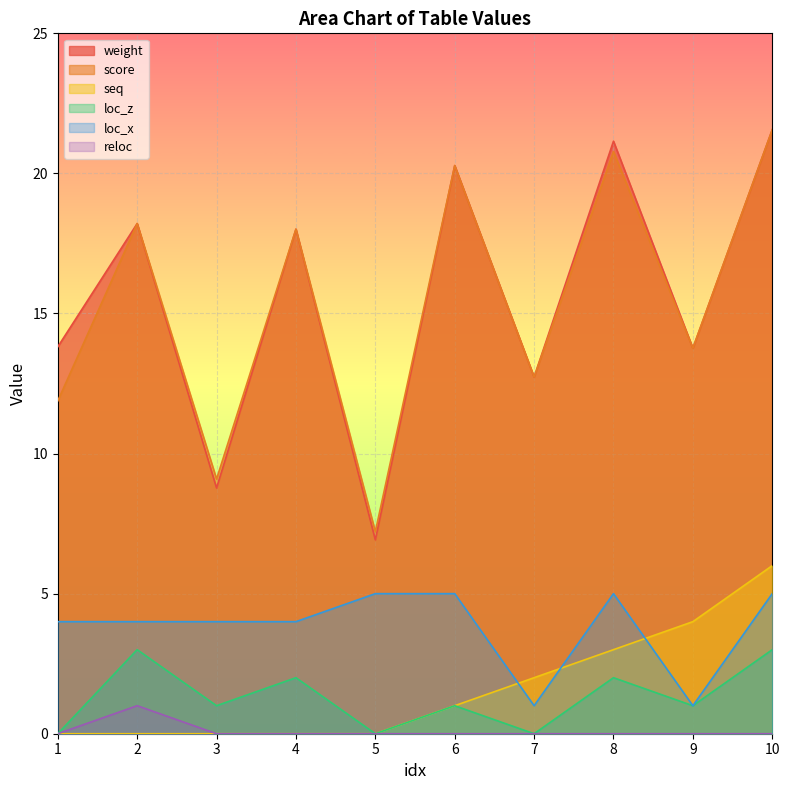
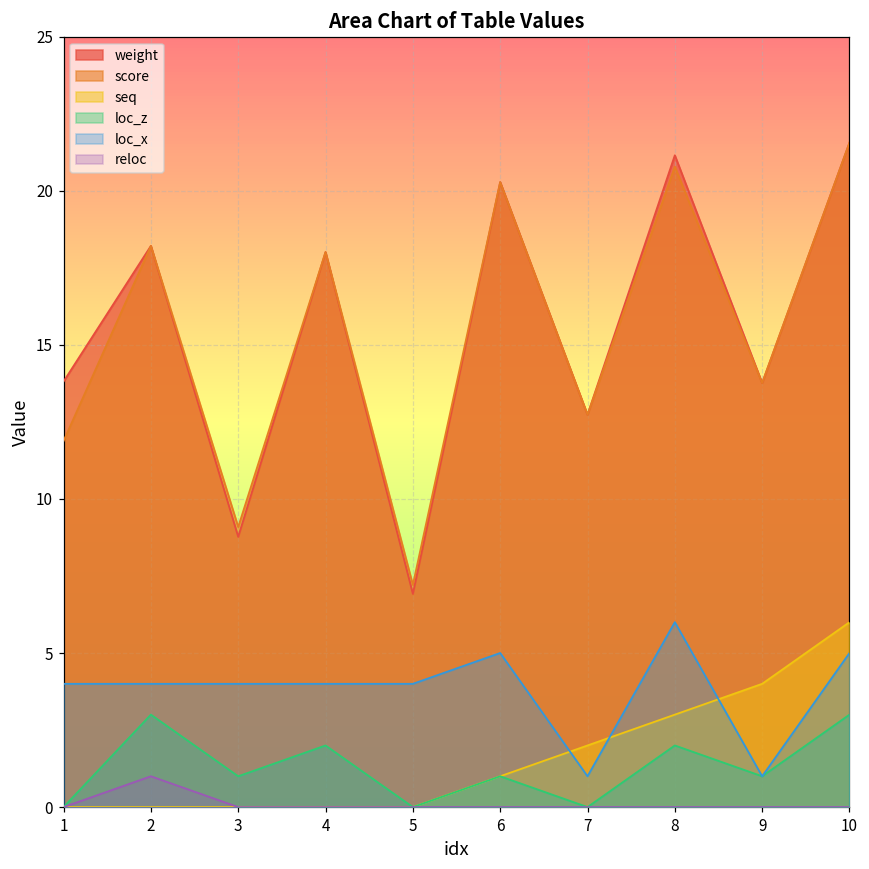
  {
    "seq": {
      "2": 0,
      "7": 2,
      "8": 3,
      "9": 4,
      "10": 6
    },
    "loc_z": {
      "2": 3,
      "3": 1,
      "4": 2,
      "8": 2,
      "10": 3
    },
    "loc_x": {
      "1": 4,
      "2": 4,
      "3": 4,
      "4": 4,
-     "5": 5,
+     "5": 4,
      "6": 5,
      "7": 1,
-     "8": 5,
+     "8": 6,
      "10": 5
    },
    "reloc": {
      "2": 1,
      "6": 0,
      "8": 0,
      "9": 0,
      "10": 0
    }
  }
